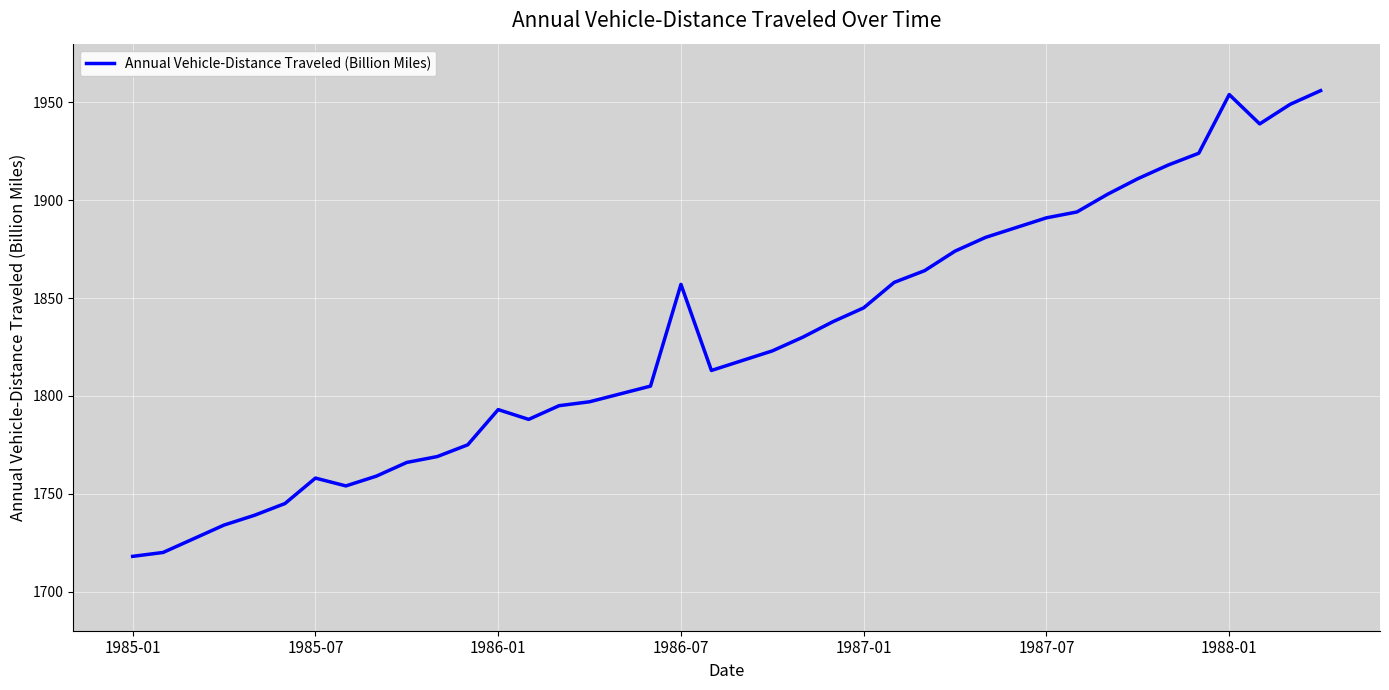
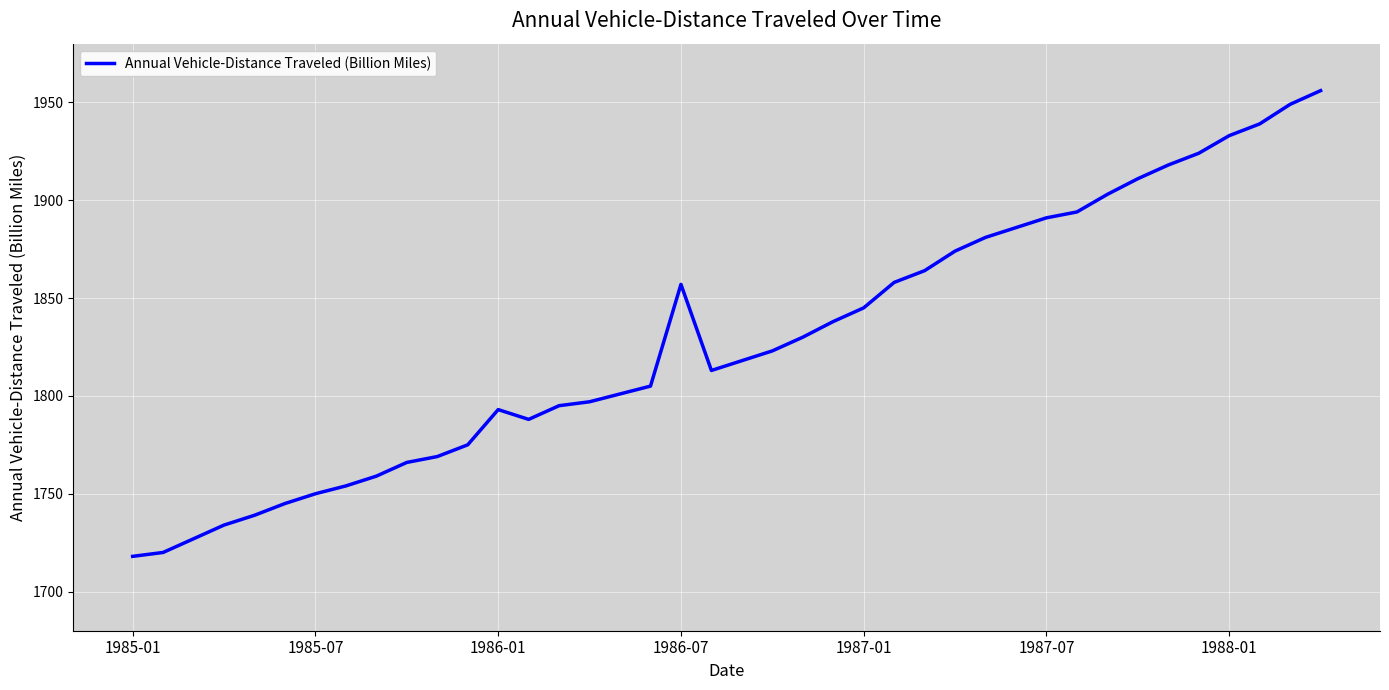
  {
    "1985-01": 1718,
-   "1985-07": 1758,
+   "1985-07": 1750,
    "1986-01": 1793,
    "1986-07": 1857,
    "1987-01": 1845,
    "1987-07": 1891,
-   "1988-01": 1954
+   "1988-01": 1933
  }
